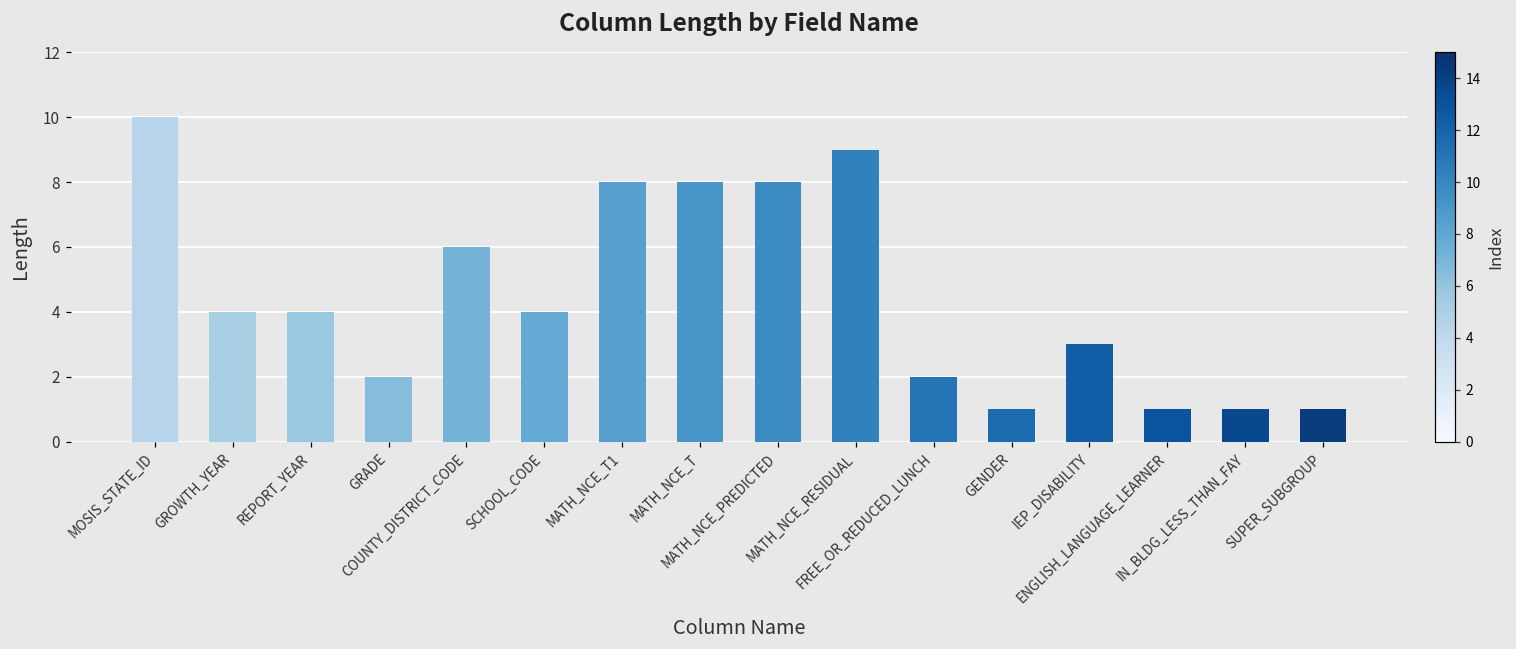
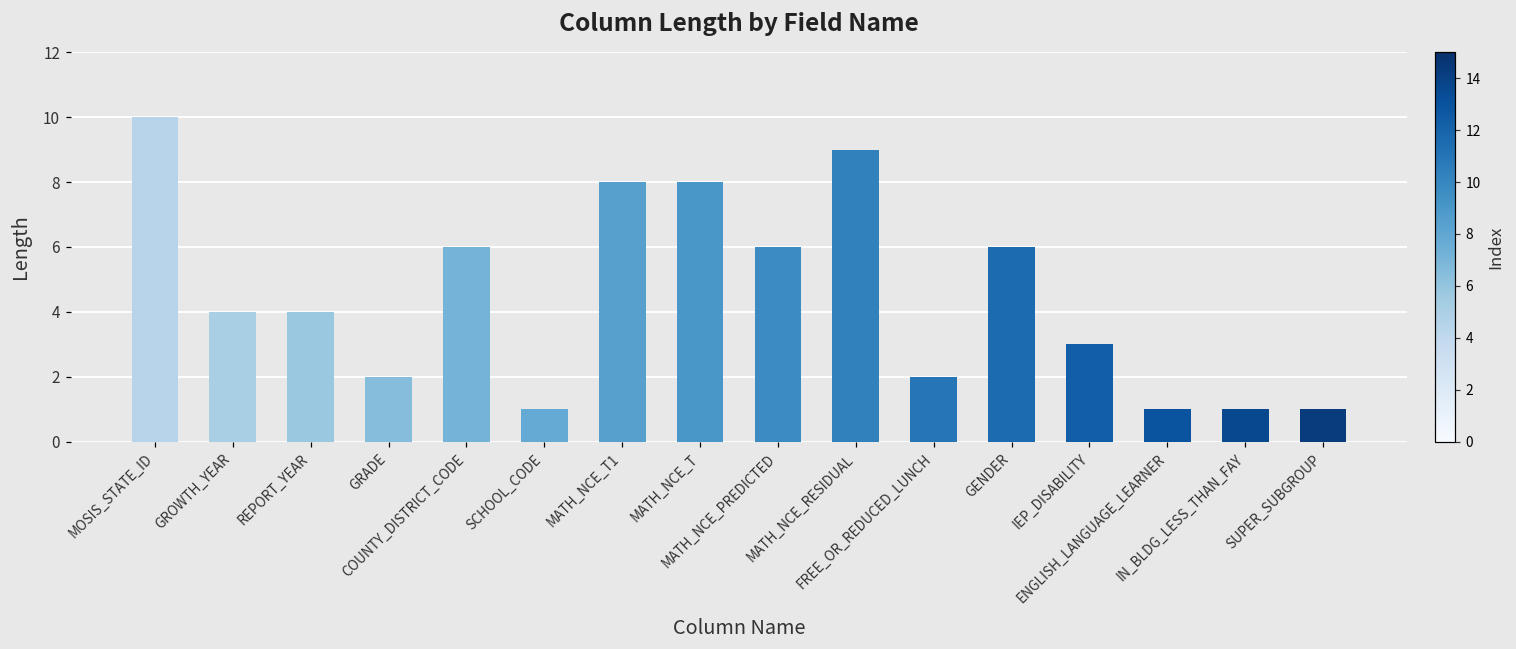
  {
    "MOSIS_STATE_ID": 10,
    "GROWTH_YEAR": 4,
    "REPORT_YEAR": 4,
    "GRADE": 2,
    "COUNTY_DISTRICT_CODE": 6,
-   "SCHOOL_CODE": 4,
+   "SCHOOL_CODE": 1,
    "MATH_NCE_T1": 8,
    "MATH_NCE_T": 8,
-   "MATH_NCE_PREDICTED": 8,
+   "MATH_NCE_PREDICTED": 6,
    "MATH_NCE_RESIDUAL": 9,
    "FREE_OR_REDUCED_LUNCH": 2,
-   "GENDER": 1,
+   "GENDER": 6,
    "IEP_DISABILITY": 3,
    "ENGLISH_LANGUAGE_LEARNER": 1,
    "IN_BLDG_LESS_THAN_FAY": 1,
    "SUPER_SUBGROUP": 1
  }
